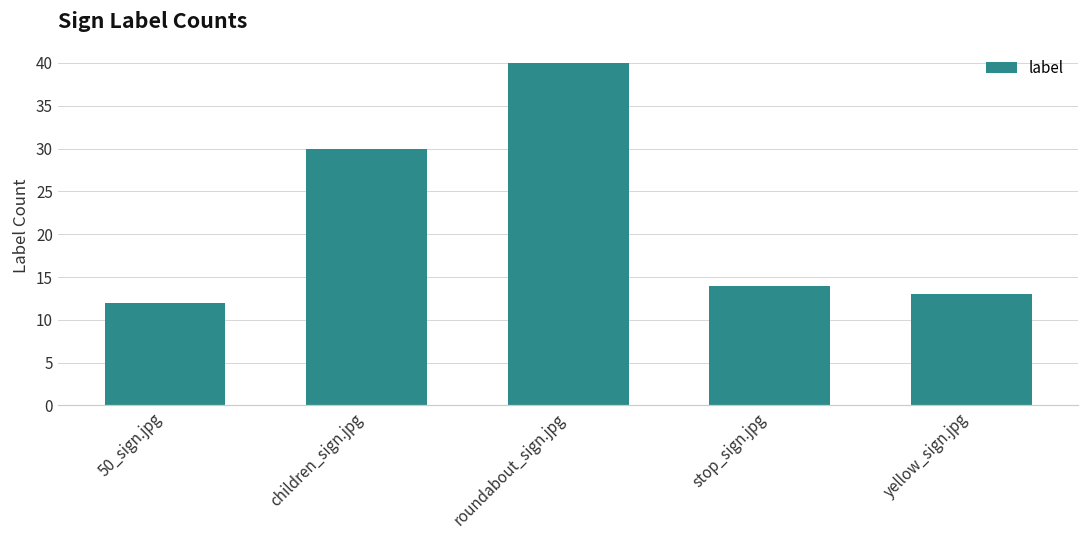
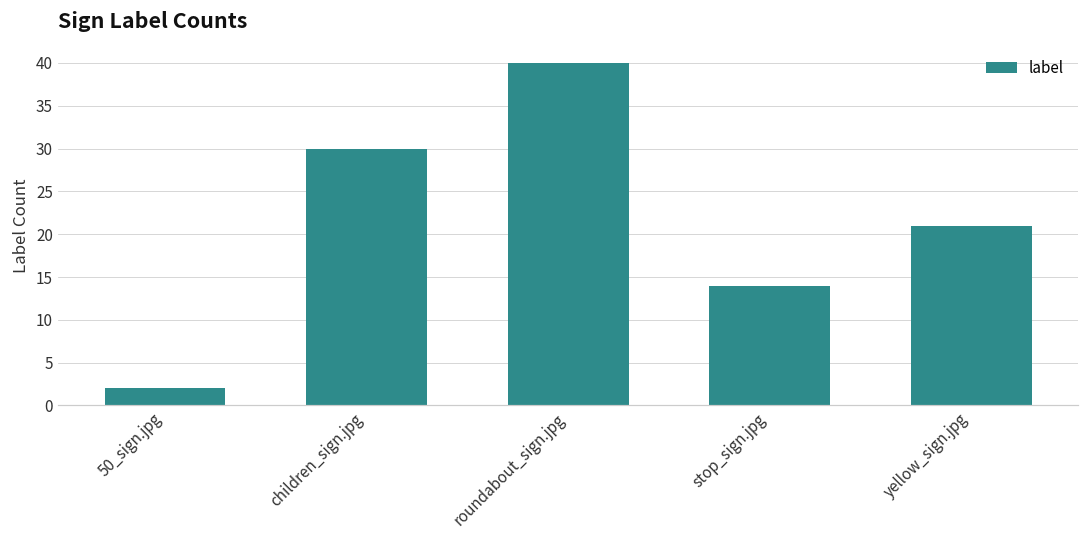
  {
-   "50_sign.jpg": 12,
+   "50_sign.jpg": 2,
    "children_sign.jpg": 30,
    "roundabout_sign.jpg": 40,
    "stop_sign.jpg": 14,
-   "yellow_sign.jpg": 13
+   "yellow_sign.jpg": 21
  }
